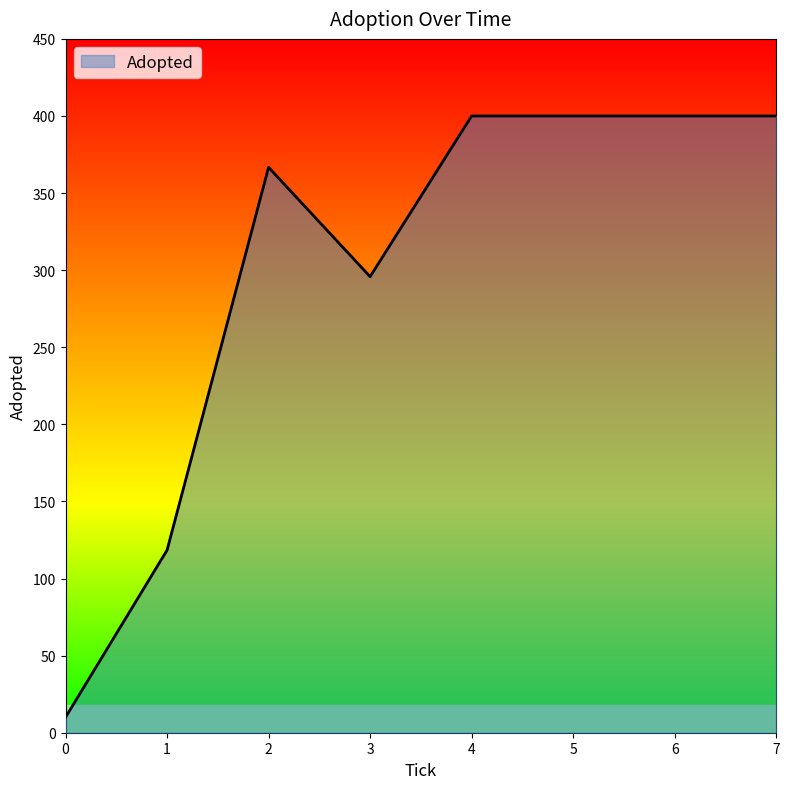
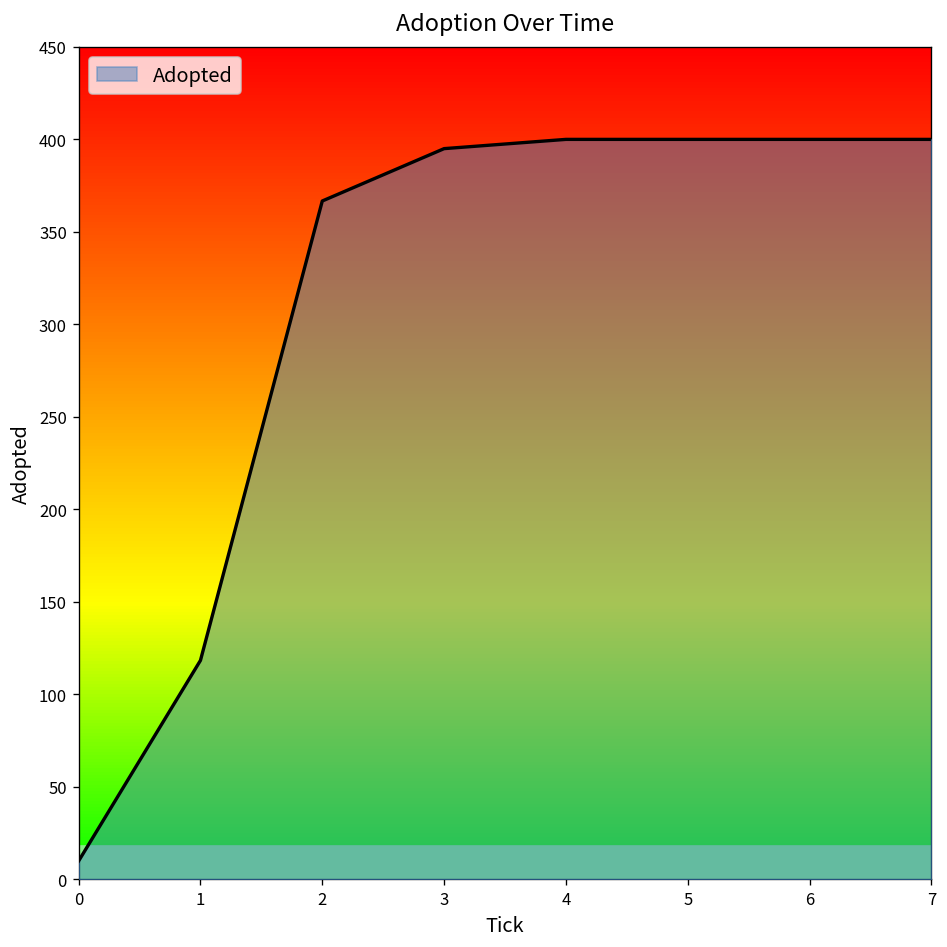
  {
    "1": 118,
    "2": 367,
-   "3": 296,
+   "3": 395,
    "4": 400,
    "5": 400,
    "6": 400,
    "7": 400
  }
